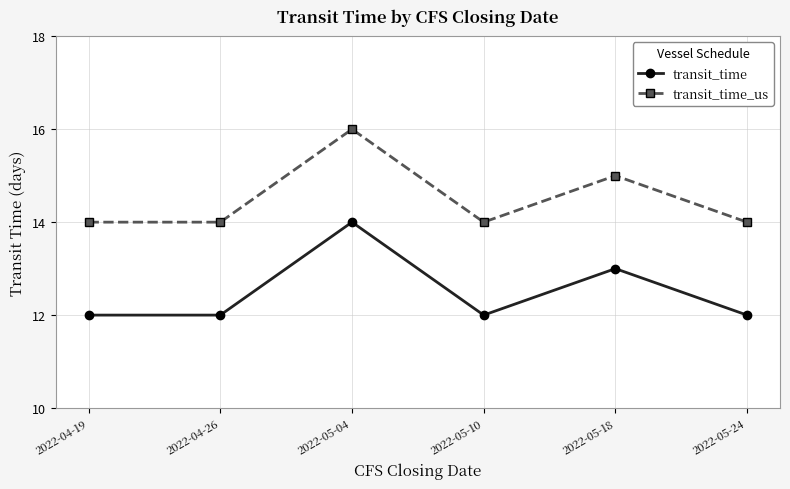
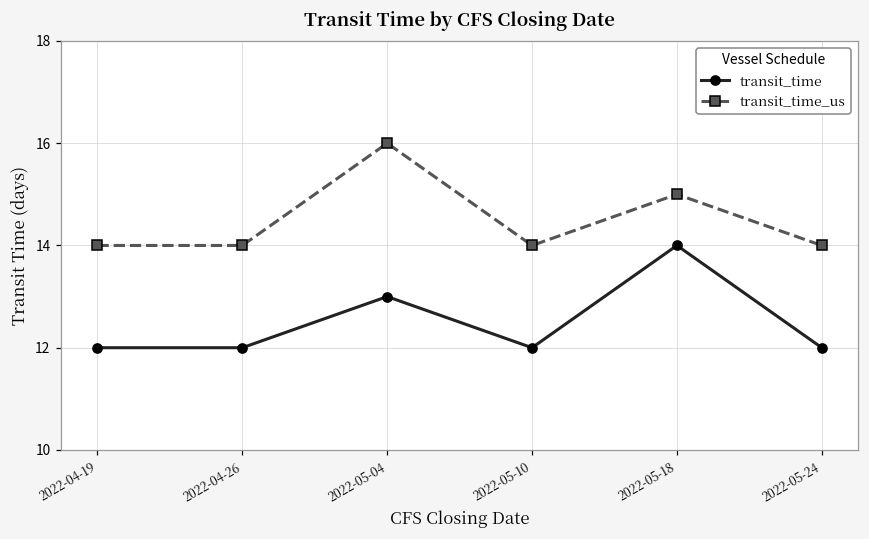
  {
    "transit_time": {
      "2022-04-19": 12,
      "2022-04-26": 12,
-     "2022-05-04": 14,
+     "2022-05-04": 13,
      "2022-05-10": 12,
-     "2022-05-18": 13,
+     "2022-05-18": 14,
      "2022-05-24": 12
    },
    "transit_time_us": {
      "2022-04-19": 14,
      "2022-04-26": 14,
      "2022-05-04": 16,
      "2022-05-10": 14,
      "2022-05-18": 15,
      "2022-05-24": 14
    }
  }
